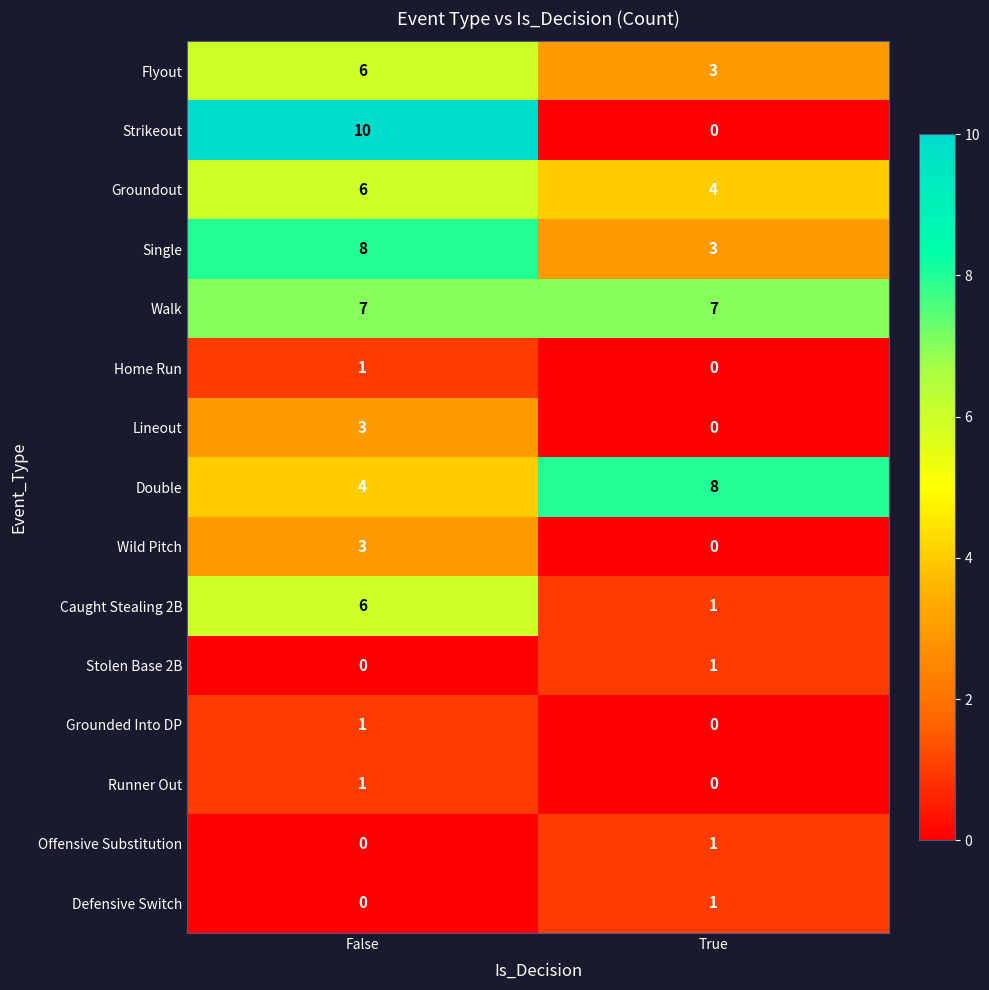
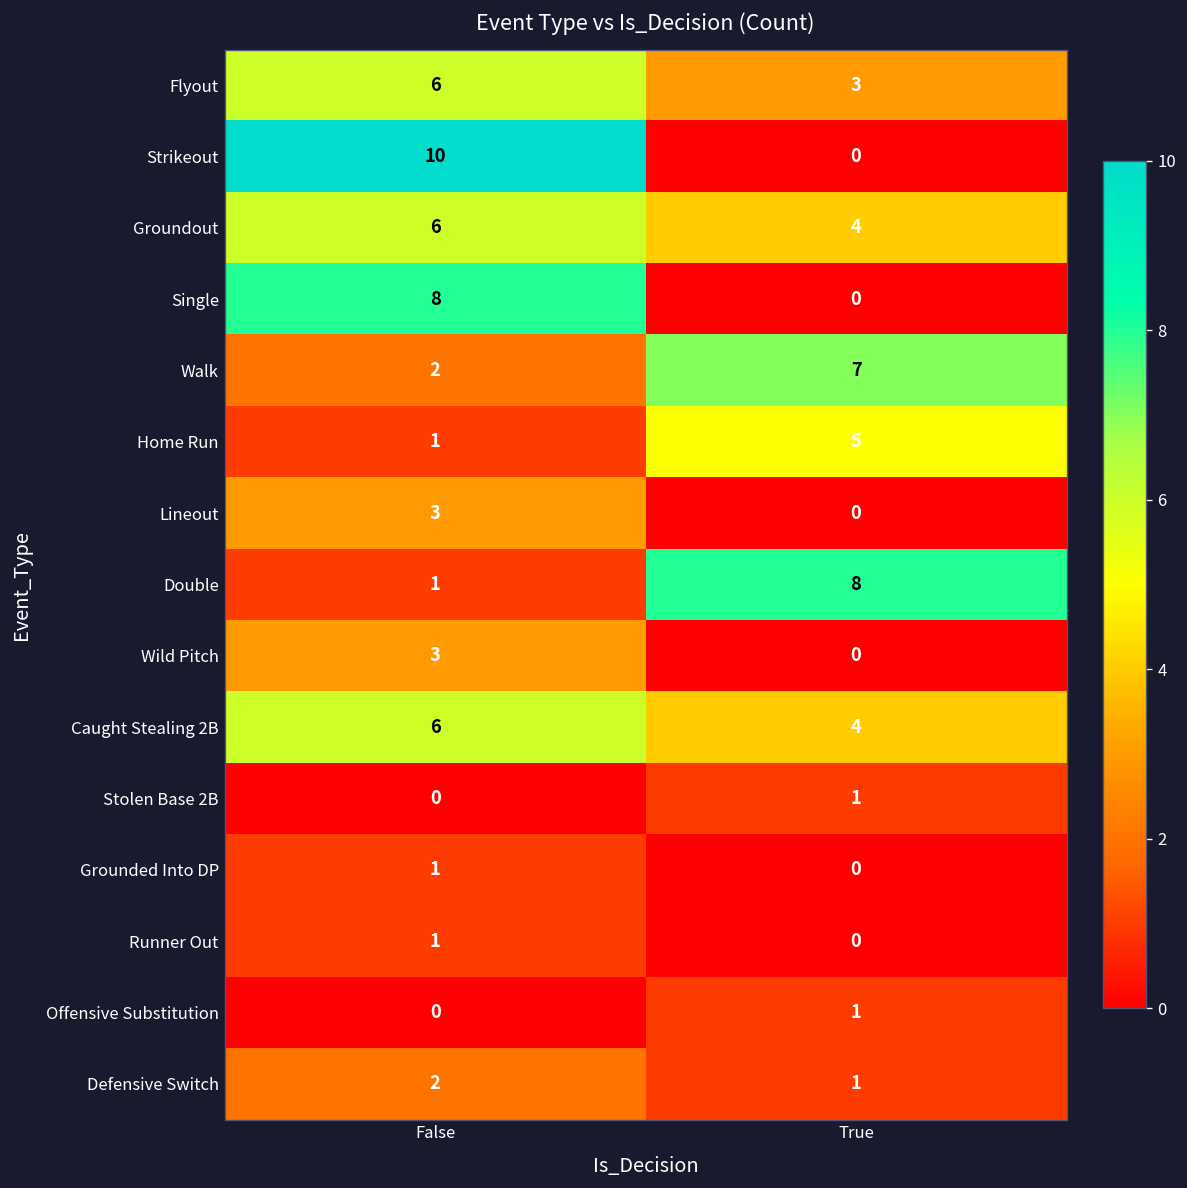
  {
    "Flyout": {
      "False": 6,
      "True": 3
    },
    "Strikeout": {
      "False": 10,
      "True": 0
    },
    "Groundout": {
      "False": 6,
      "True": 4
    },
    "Single": {
      "False": 8,
-     "True": 3
+     "True": 0
    },
    "Walk": {
-     "False": 7,
+     "False": 2,
      "True": 7
    },
    "Home Run": {
      "False": 1,
-     "True": 0
+     "True": 5
    },
    "Lineout": {
      "False": 3,
      "True": 0
    },
    "Double": {
-     "False": 4,
+     "False": 1,
      "True": 8
    },
    "Wild Pitch": {
      "False": 3,
      "True": 0
    },
    "Caught Stealing 2B": {
      "False": 6,
-     "True": 1
+     "True": 4
    },
    "Stolen Base 2B": {
      "False": 0,
      "True": 1
    },
    "Grounded Into DP": {
      "False": 1,
      "True": 0
    },
    "Runner Out": {
      "False": 1,
      "True": 0
    },
    "Offensive Substitution": {
      "False": 0,
      "True": 1
    },
    "Defensive Switch": {
-     "False": 0,
+     "False": 2,
      "True": 1
    }
  }
